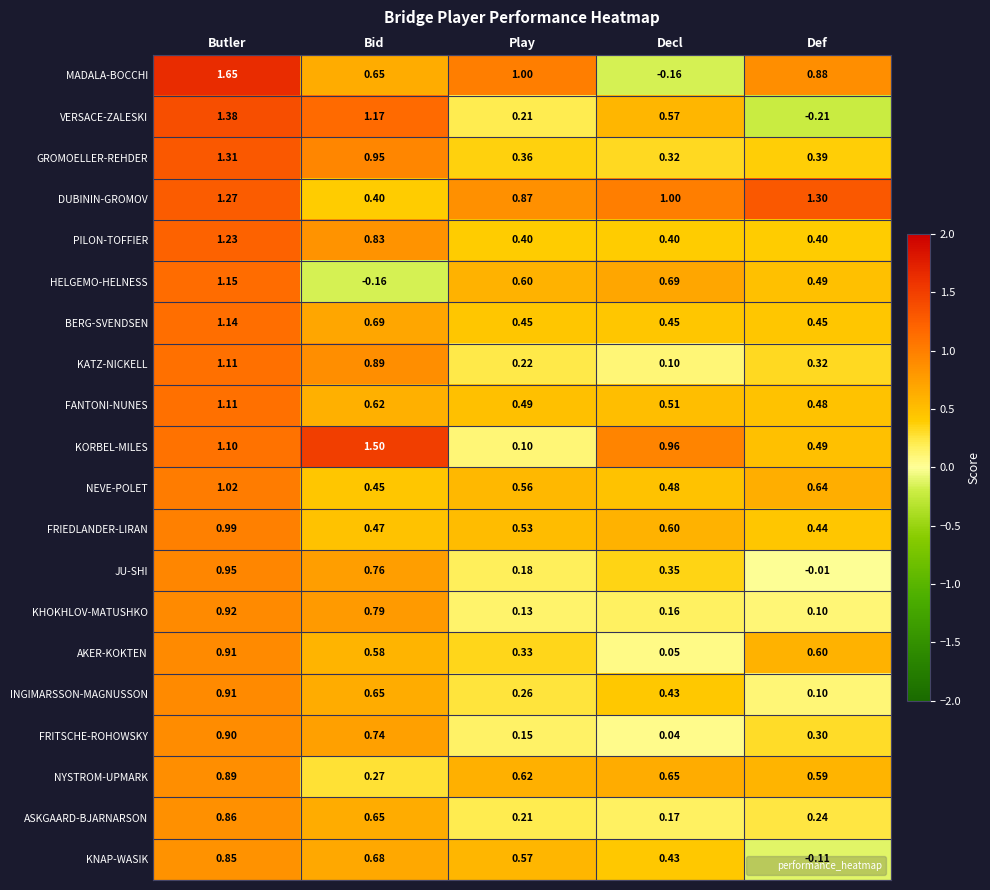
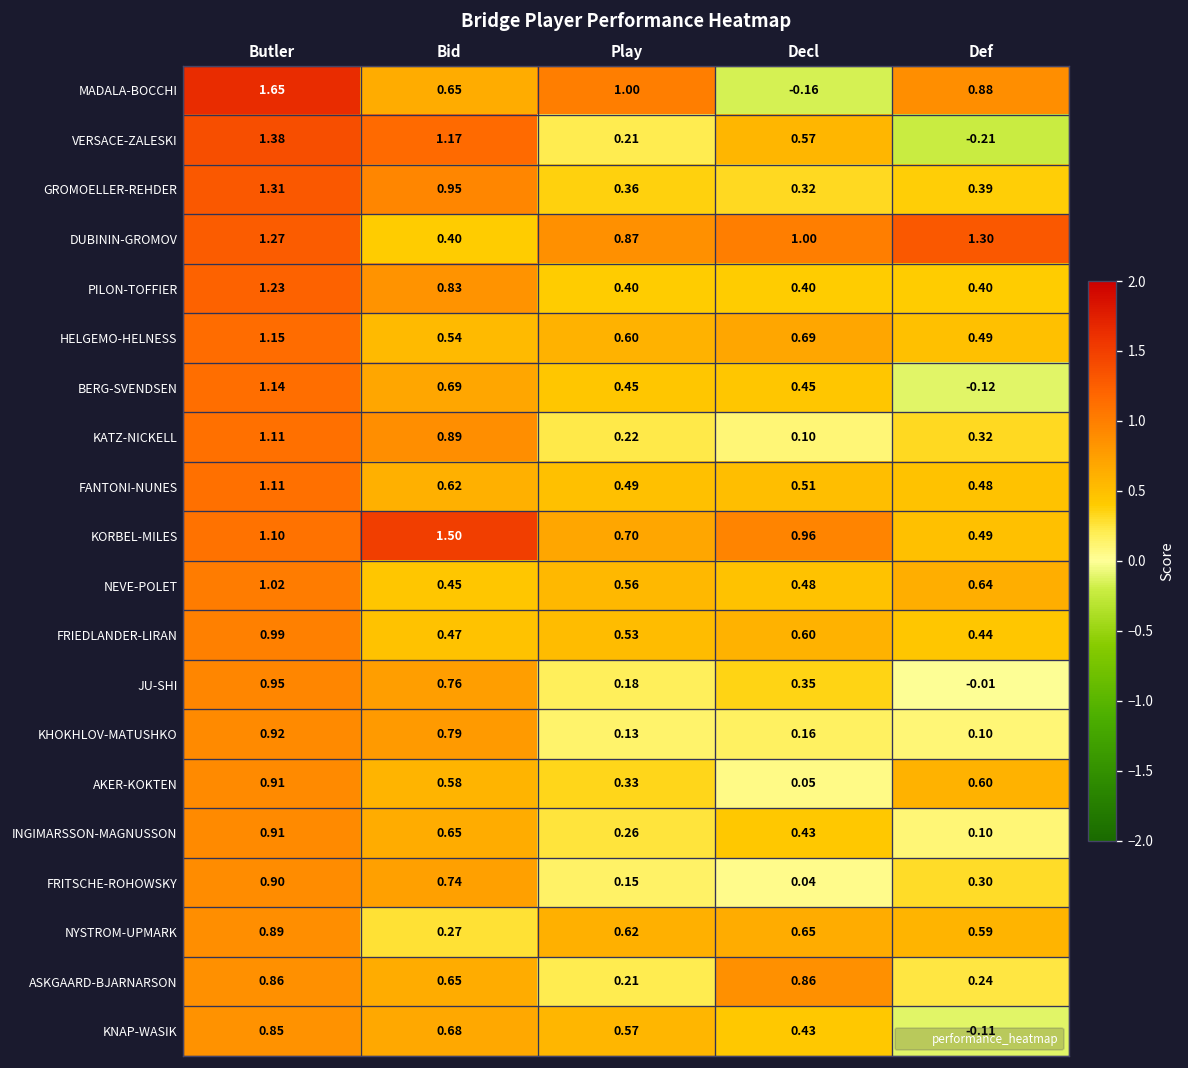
  {
    "MADALA-BOCCHI": {
      "Butler": 1.65,
      "Bid": 0.65,
      "Play": 1.00,
      "Decl": -0.16,
      "Def": 0.88
    },
    "VERSACE-ZALESKI": {
      "Butler": 1.38,
      "Bid": 1.17,
      "Play": 0.21,
      "Decl": 0.57,
      "Def": -0.21
    },
    "GROMOELLER-REHDER": {
      "Butler": 1.31,
      "Bid": 0.95,
      "Play": 0.36,
      "Decl": 0.32,
      "Def": 0.39
    },
    "DUBININ-GROMOV": {
      "Butler": 1.27,
      "Bid": 0.40,
      "Play": 0.87,
      "Decl": 1.00,
      "Def": 1.30
    },
    "PILON-TOFFIER": {
      "Butler": 1.23,
      "Bid": 0.83,
      "Play": 0.40,
      "Decl": 0.40,
      "Def": 0.40
    },
    "HELGEMO-HELNESS": {
      "Butler": 1.15,
-     "Bid": -0.16,
+     "Bid": 0.54,
      "Play": 0.60,
      "Decl": 0.69,
      "Def": 0.49
    },
    "BERG-SVENDSEN": {
      "Butler": 1.14,
      "Bid": 0.69,
      "Play": 0.45,
      "Decl": 0.45,
-     "Def": 0.45
+     "Def": -0.12
    },
    "KATZ-NICKELL": {
      "Butler": 1.11,
      "Bid": 0.89,
      "Play": 0.22,
      "Decl": 0.10,
      "Def": 0.32
    },
    "FANTONI-NUNES": {
      "Butler": 1.11,
      "Bid": 0.62,
      "Play": 0.49,
      "Decl": 0.51,
      "Def": 0.48
    },
    "KORBEL-MILES": {
      "Butler": 1.10,
      "Bid": 1.50,
-     "Play": 0.10,
+     "Play": 0.70,
      "Decl": 0.96,
      "Def": 0.49
    },
    "NEVE-POLET": {
      "Butler": 1.02,
      "Bid": 0.45,
      "Play": 0.56,
      "Decl": 0.48,
      "Def": 0.64
    },
    "FRIEDLANDER-LIRAN": {
      "Butler": 0.99,
      "Bid": 0.47,
      "Play": 0.53,
      "Decl": 0.60,
      "Def": 0.44
    },
    "JU-SHI": {
      "Butler": 0.95,
      "Bid": 0.76,
      "Play": 0.18,
      "Decl": 0.35,
      "Def": -0.01
    },
    "KHOKHLOV-MATUSHKO": {
      "Butler": 0.92,
      "Bid": 0.79,
      "Play": 0.13,
      "Decl": 0.16,
      "Def": 0.10
    },
    "AKER-KOKTEN": {
      "Butler": 0.91,
      "Bid": 0.58,
      "Play": 0.33,
      "Decl": 0.05,
      "Def": 0.60
    },
    "INGIMARSSON-MAGNUSSON": {
      "Butler": 0.91,
      "Bid": 0.65,
      "Play": 0.26,
      "Decl": 0.43,
      "Def": 0.10
    },
    "FRITSCHE-ROHOWSKY": {
      "Butler": 0.90,
      "Bid": 0.74,
      "Play": 0.15,
      "Decl": 0.04,
      "Def": 0.30
    },
    "NYSTROM-UPMARK": {
      "Butler": 0.89,
      "Bid": 0.27,
      "Play": 0.62,
      "Decl": 0.65,
      "Def": 0.59
    },
    "ASKGAARD-BJARNARSON": {
      "Butler": 0.86,
      "Bid": 0.65,
      "Play": 0.21,
-     "Decl": 0.17,
+     "Decl": 0.86,
      "Def": 0.24
    },
    "KNAP-WASIK": {
      "Butler": 0.85,
      "Bid": 0.68,
      "Play": 0.57,
      "Decl": 0.43
    }
  }
